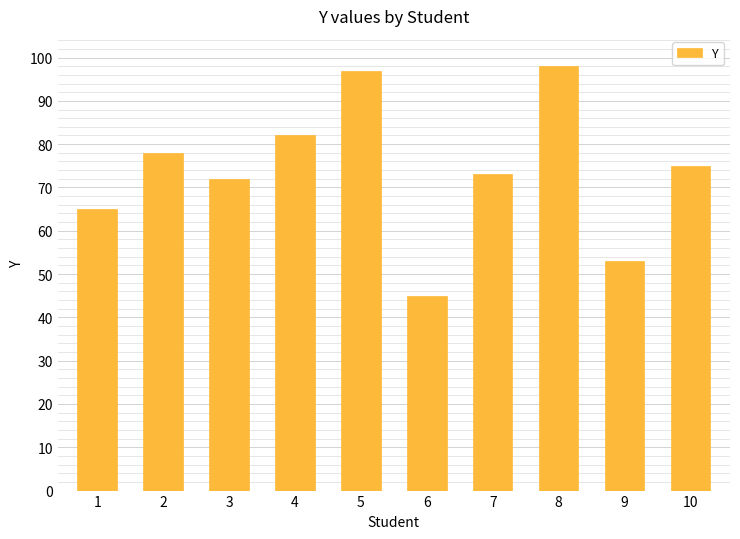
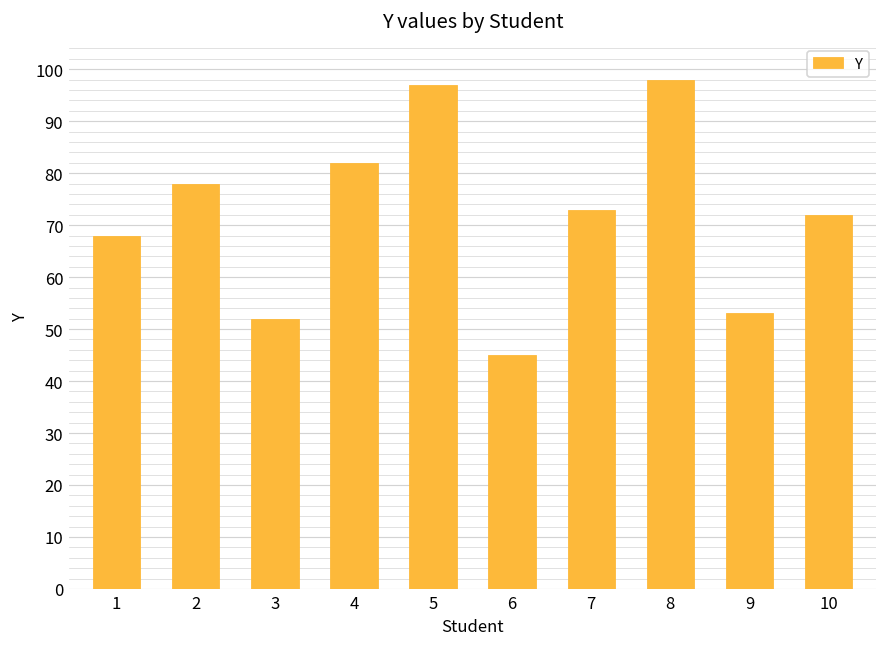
  {
-   "1": 65,
+   "1": 68,
    "2": 78,
-   "3": 72,
+   "3": 52,
    "4": 82,
    "5": 97,
    "6": 45,
    "7": 73,
    "8": 98,
    "9": 53,
-   "10": 75
+   "10": 72
  }
